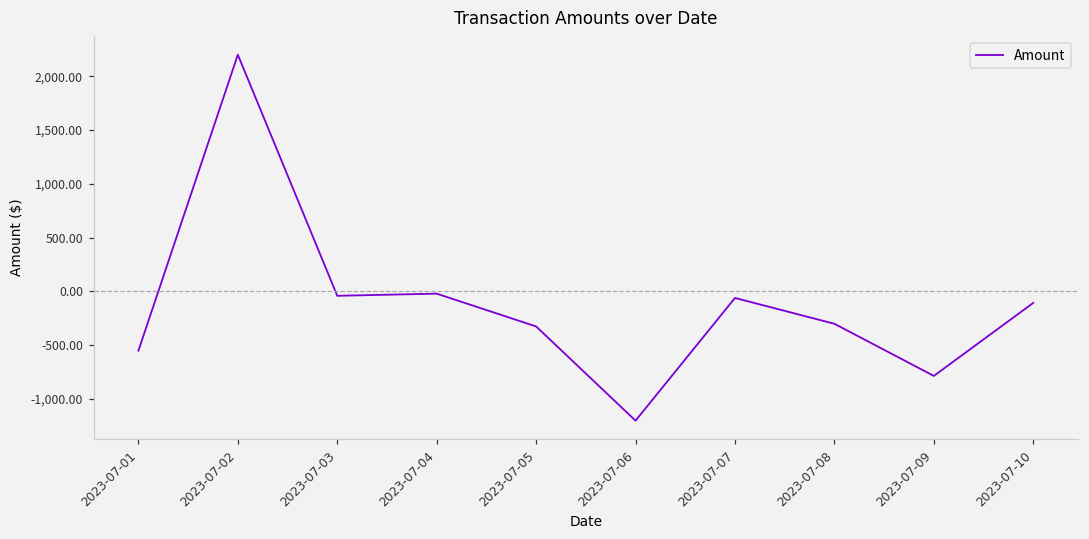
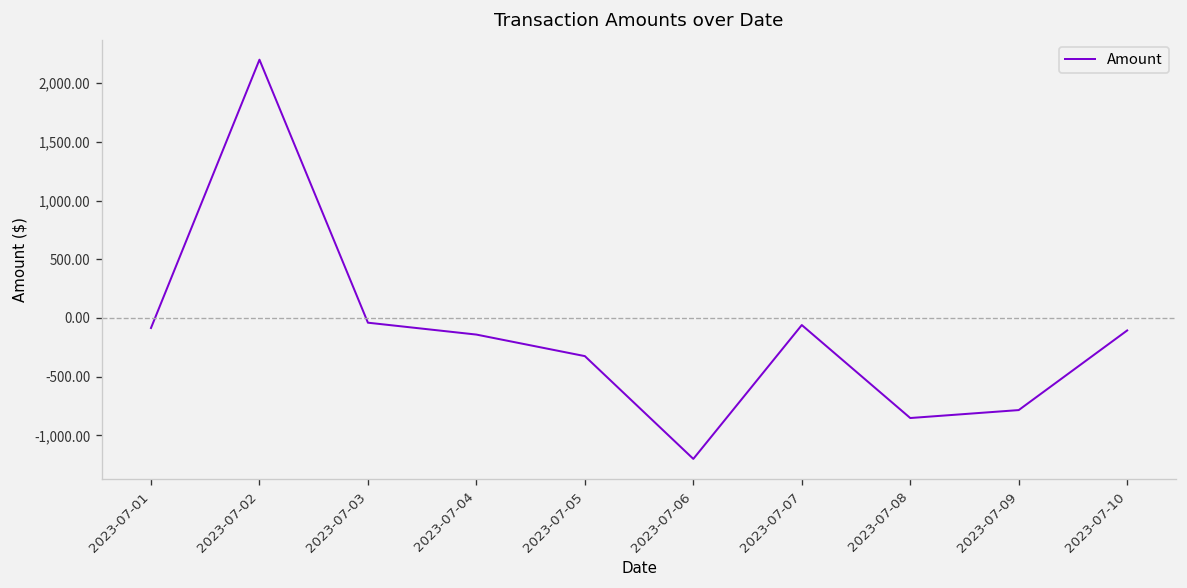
  {
-   "2023-07-01": "-500",
+   "2023-07-01": "-100",
    "2023-07-02": "2,200",
    "2023-07-03": "0",
-   "2023-07-04": "0",
+   "2023-07-04": "-100",
    "2023-07-05": "-300",
    "2023-07-06": "-1,200",
    "2023-07-07": "-100",
-   "2023-07-08": "-300",
+   "2023-07-08": "-900",
    "2023-07-09": "-800",
    "2023-07-10": "-100"
  }
